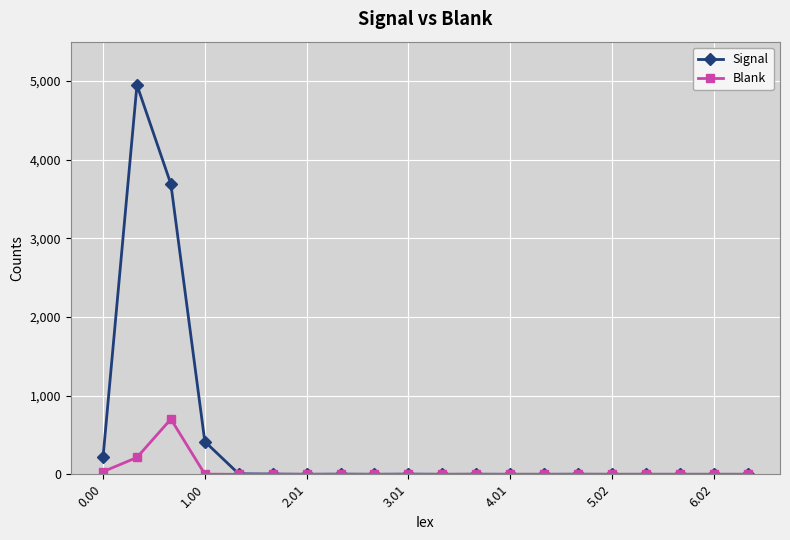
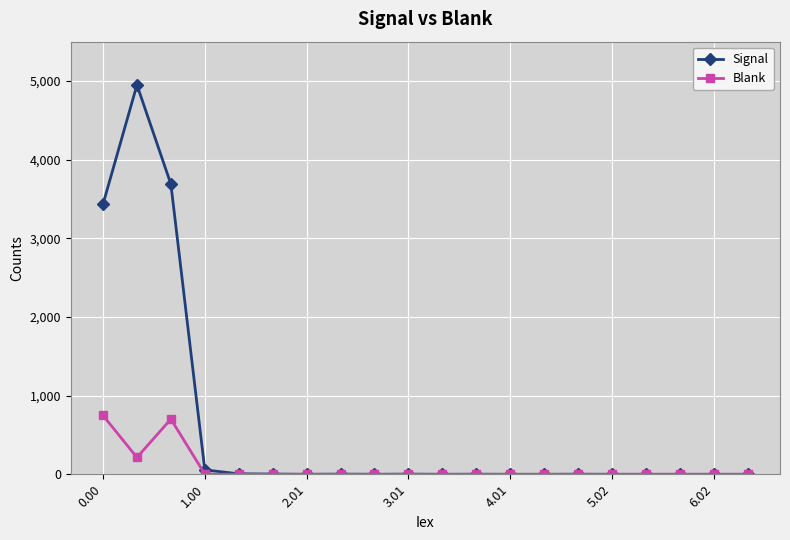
  {
    "Signal": {
-     "0.00": "200",
-     "1.00": "400"
+     "0.00": "3,400",
+     "1.00": "100"
    },
    "Blank": {
-     "0.00": "0",
+     "0.00": "700",
      "1.00": "0"
    }
  }
